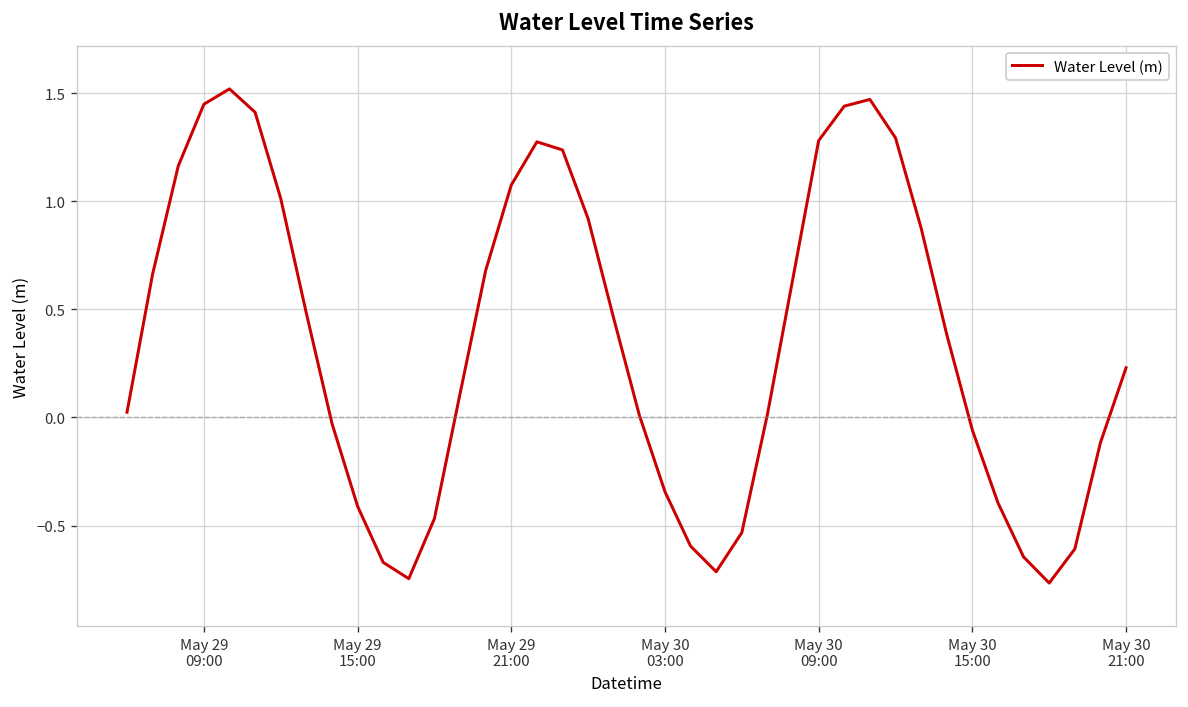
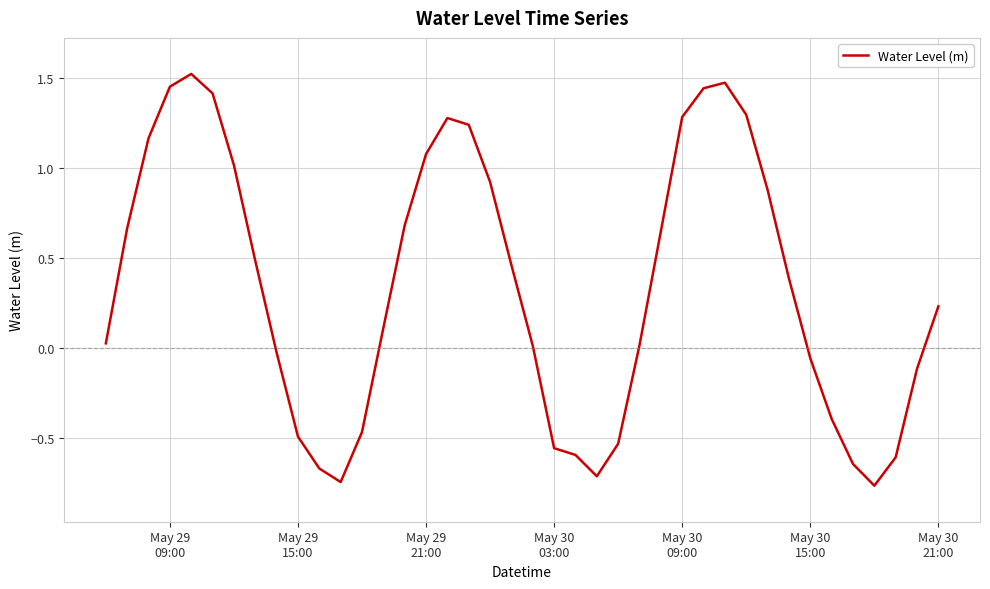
  {
    "May 29 09:00": 1.45,
-   "May 29 15:00": -0.41,
+   "May 29 15:00": -0.49,
    "May 29 21:00": 1.07,
-   "May 30 03:00": -0.34,
+   "May 30 03:00": -0.56,
    "May 30 09:00": 1.28,
    "May 30 15:00": -0.06,
    "May 30 21:00": 0.23
  }
